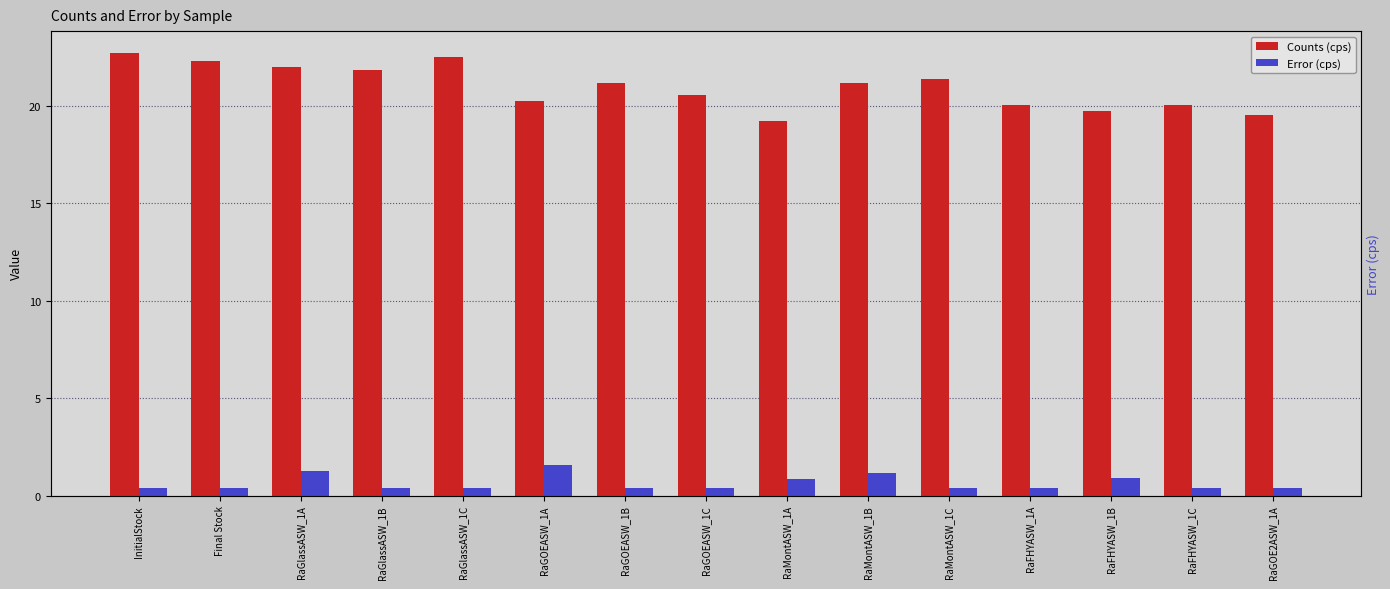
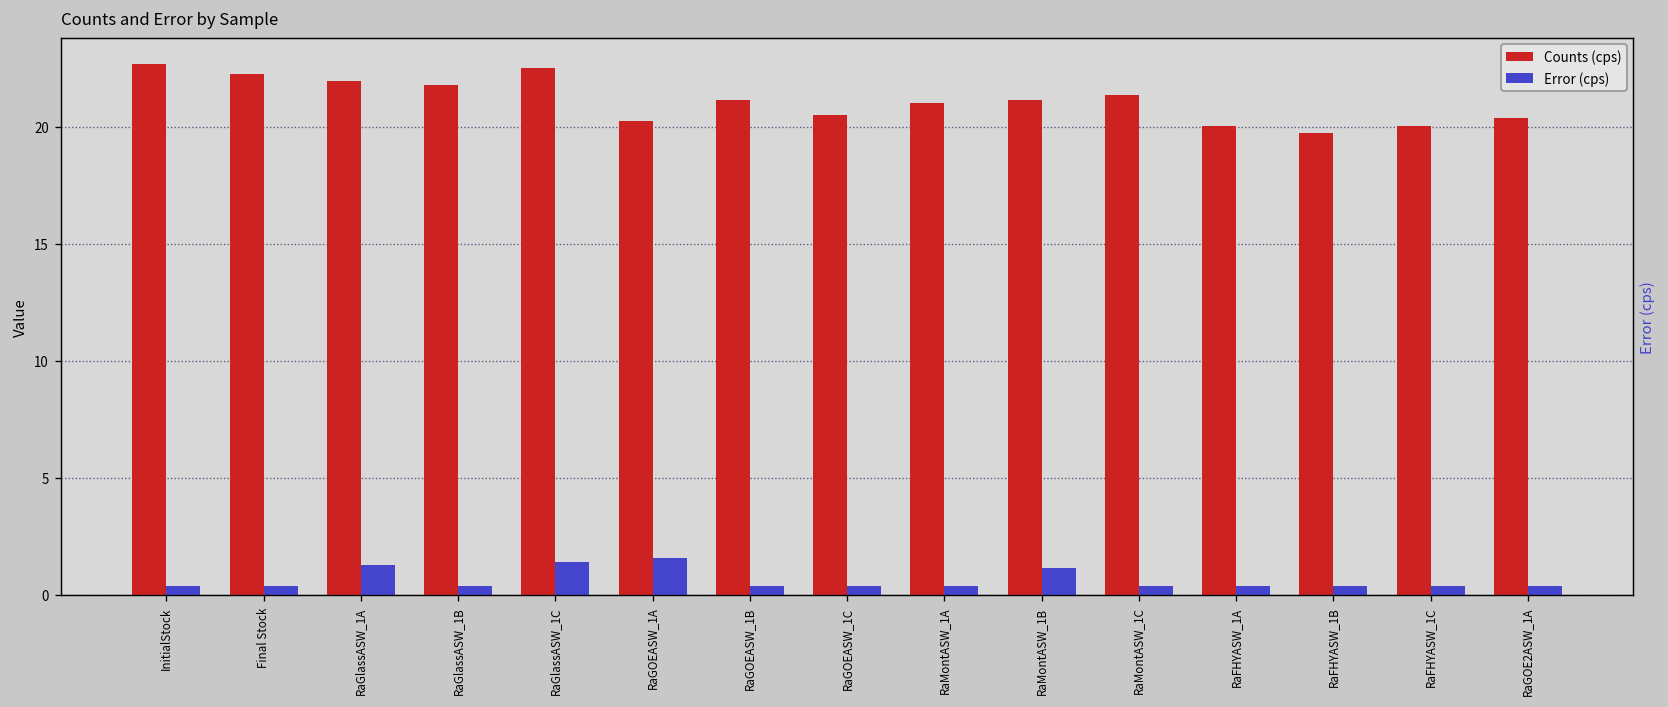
  {
    "Counts (cps)": {
      "InitialStock": 22.7,
      "Final Stock": 22.3,
      "RaGlassASW_1A": 22.0,
      "RaGlassASW_1B": 21.8,
      "RaGlassASW_1C": 22.5,
      "RaGOEASW_1A": 20.2,
      "RaGOEASW_1B": 21.2,
      "RaGOEASW_1C": 20.5,
-     "RaMontASW_1A": 19.2,
+     "RaMontASW_1A": 21.0,
      "RaMontASW_1B": 21.2,
      "RaMontASW_1C": 21.4,
      "RaFHYASW_1A": 20.0,
      "RaFHYASW_1B": 19.7,
      "RaFHYASW_1C": 20.0,
-     "RaGOE2ASW_1A": 19.5
+     "RaGOE2ASW_1A": 20.4
    },
    "Error (cps)": {
      "InitialStock": 0.4,
      "Final Stock": 0.4,
      "RaGlassASW_1A": 1.3,
      "RaGlassASW_1B": 0.4,
-     "RaGlassASW_1C": 0.4,
+     "RaGlassASW_1C": 1.4,
      "RaGOEASW_1A": 1.6,
      "RaGOEASW_1B": 0.4,
      "RaGOEASW_1C": 0.4,
-     "RaMontASW_1A": 0.8,
+     "RaMontASW_1A": 0.4,
      "RaMontASW_1B": 1.2,
      "RaMontASW_1C": 0.4,
      "RaFHYASW_1A": 0.4,
-     "RaFHYASW_1B": 0.9,
+     "RaFHYASW_1B": 0.4,
      "RaFHYASW_1C": 0.4,
      "RaGOE2ASW_1A": 0.4
    }
  }
